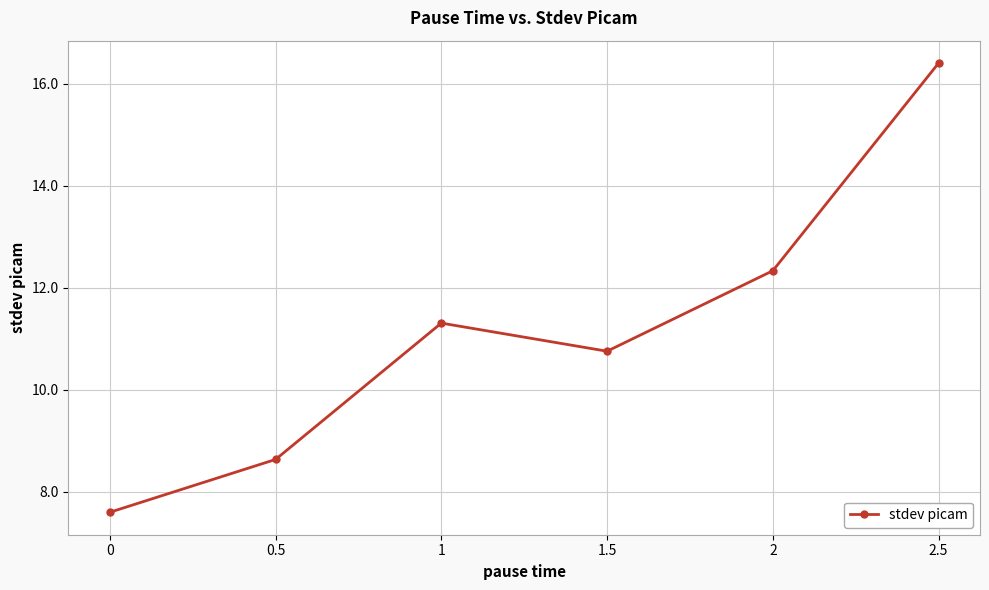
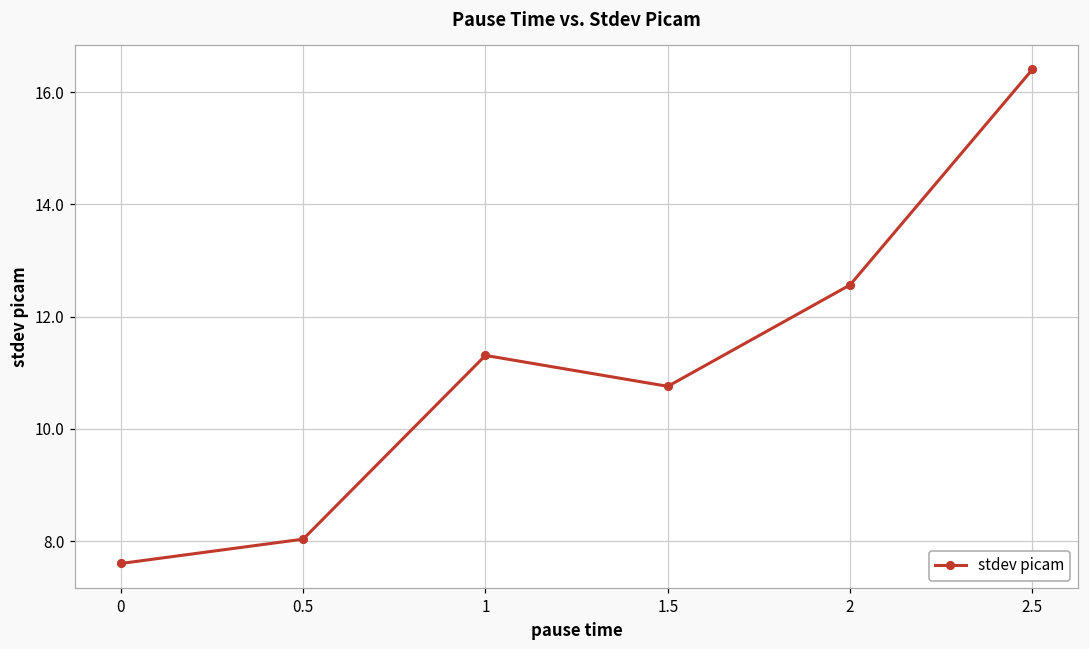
  {
    "0": 7.6,
-   "0.5": 8.6,
+   "0.5": 8.0,
    "1": 11.3,
    "1.5": 10.8,
-   "2": 12.3,
+   "2": 12.6,
    "2.5": 16.4
  }
